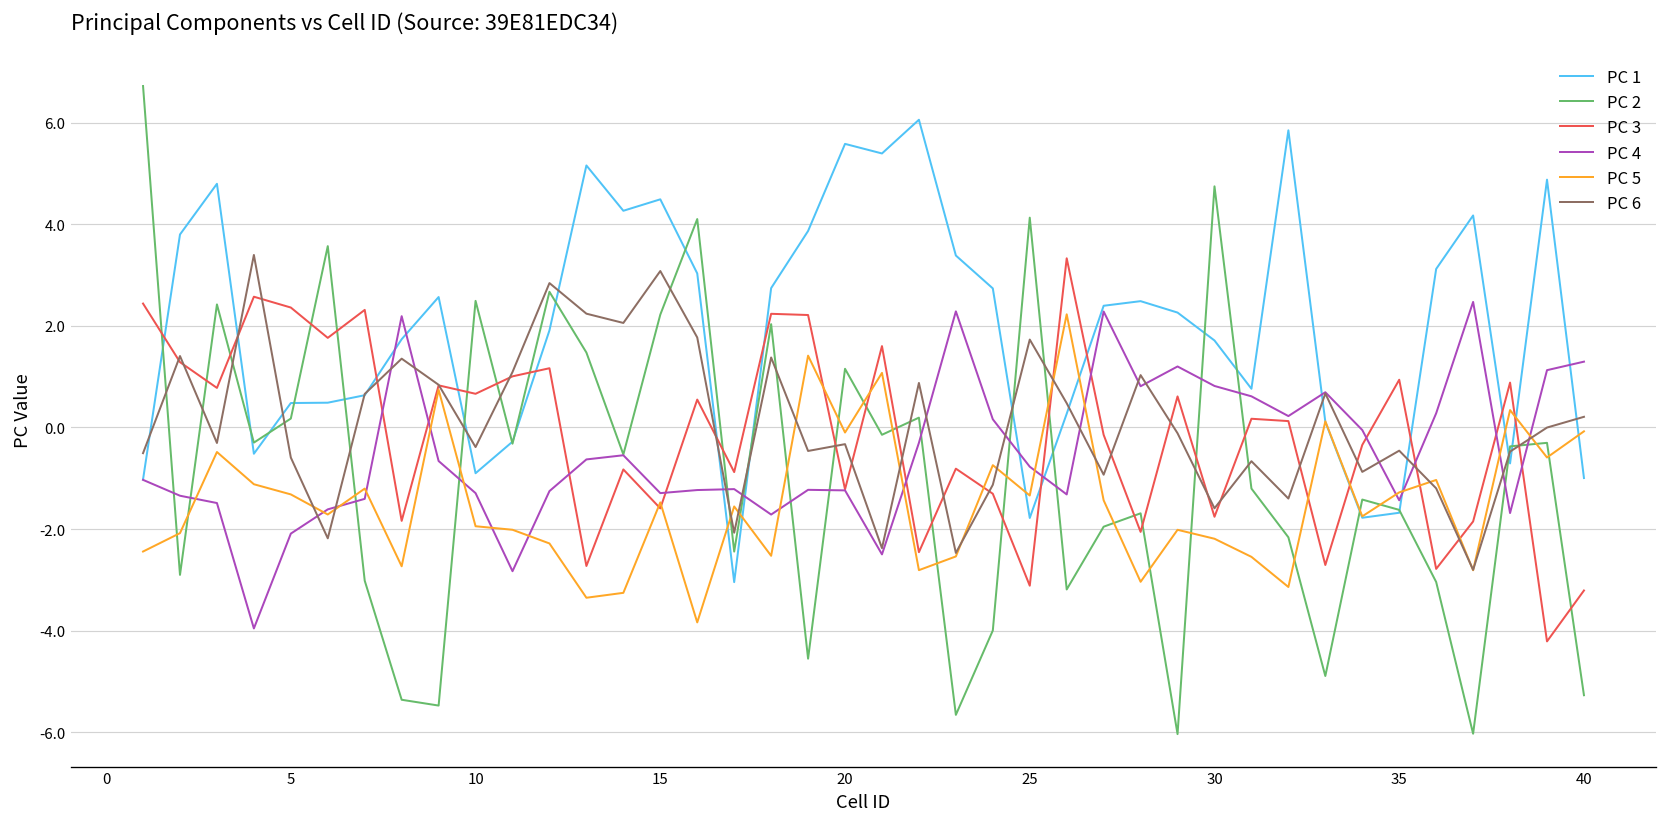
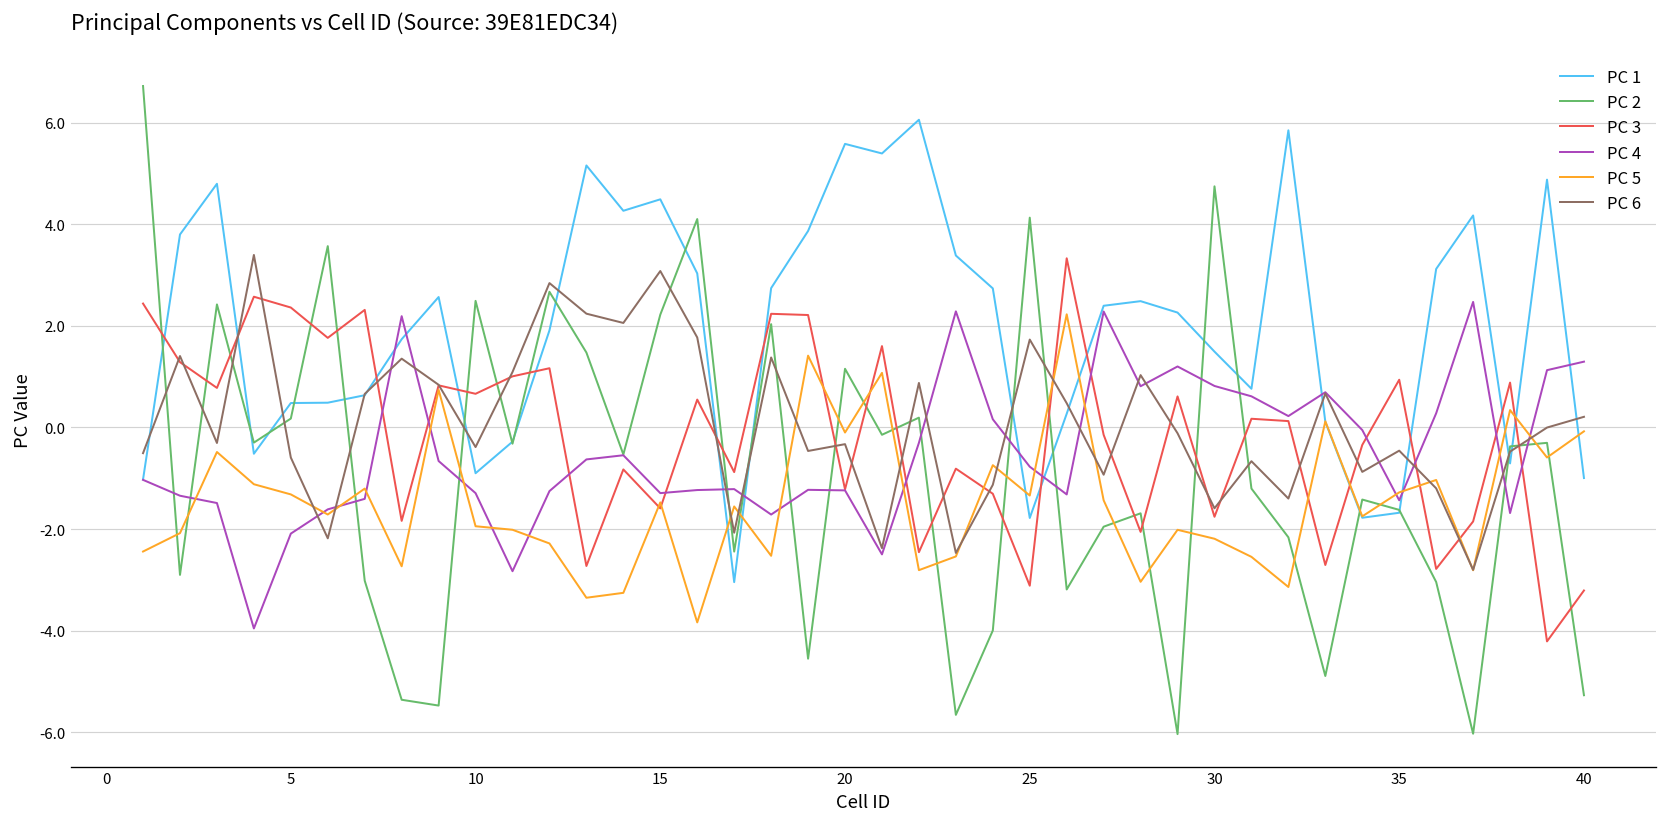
  {
    "PC 1": {
      "5": 0.5,
      "10": -0.9,
      "15": 4.5,
      "20": 5.6,
      "25": -1.8,
-     "30": 1.7,
+     "30": 1.5,
      "40": -1.0
    },
    "PC 2": {
      "5": 0.2,
      "10": 2.5,
      "15": 2.2,
      "20": 1.2,
      "25": 4.1,
      "30": 4.7,
      "40": -5.3
    },
    "PC 3": {
      "5": 2.4,
      "10": 0.7,
      "15": -1.6,
      "25": -3.1,
      "30": -1.8,
      "35": 0.9,
      "40": -3.2
    },
    "PC 4": {
      "5": -2.1,
      "10": -1.3,
      "15": -1.3,
      "25": -0.8,
      "30": 0.8,
      "35": -1.4,
      "40": 1.3
    },
    "PC 5": {
      "5": -1.3,
      "10": -1.9,
      "15": -1.5,
      "20": -0.1,
      "25": -1.3,
      "30": -2.2,
      "35": -1.3,
      "40": -0.1
    },
    "PC 6": {
      "5": -0.6,
      "10": -0.4,
      "15": 3.1,
      "20": -0.3,
      "25": 1.7,
      "30": -1.6,
      "35": -0.5,
      "40": 0.2
    }
  }
